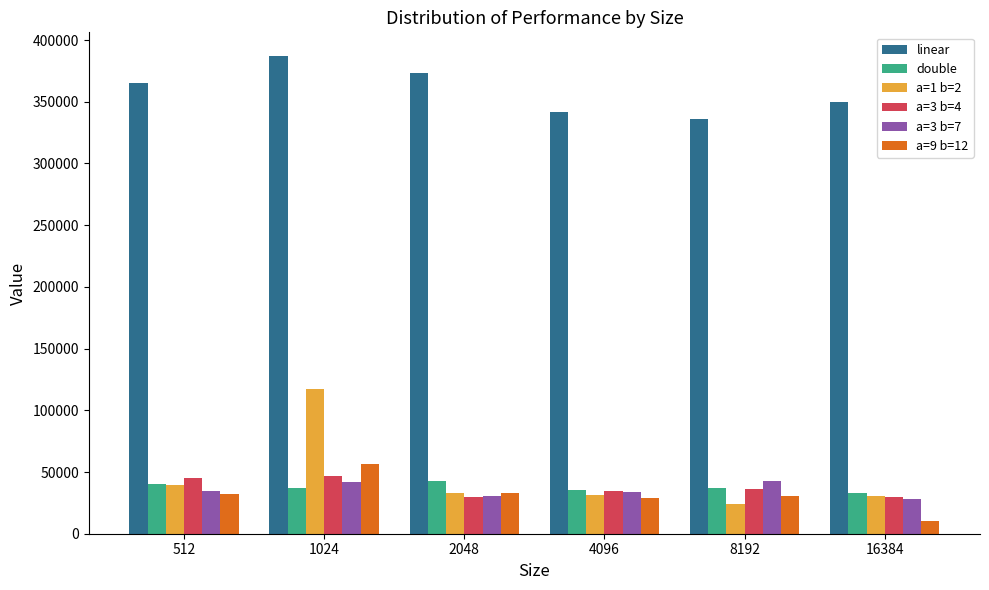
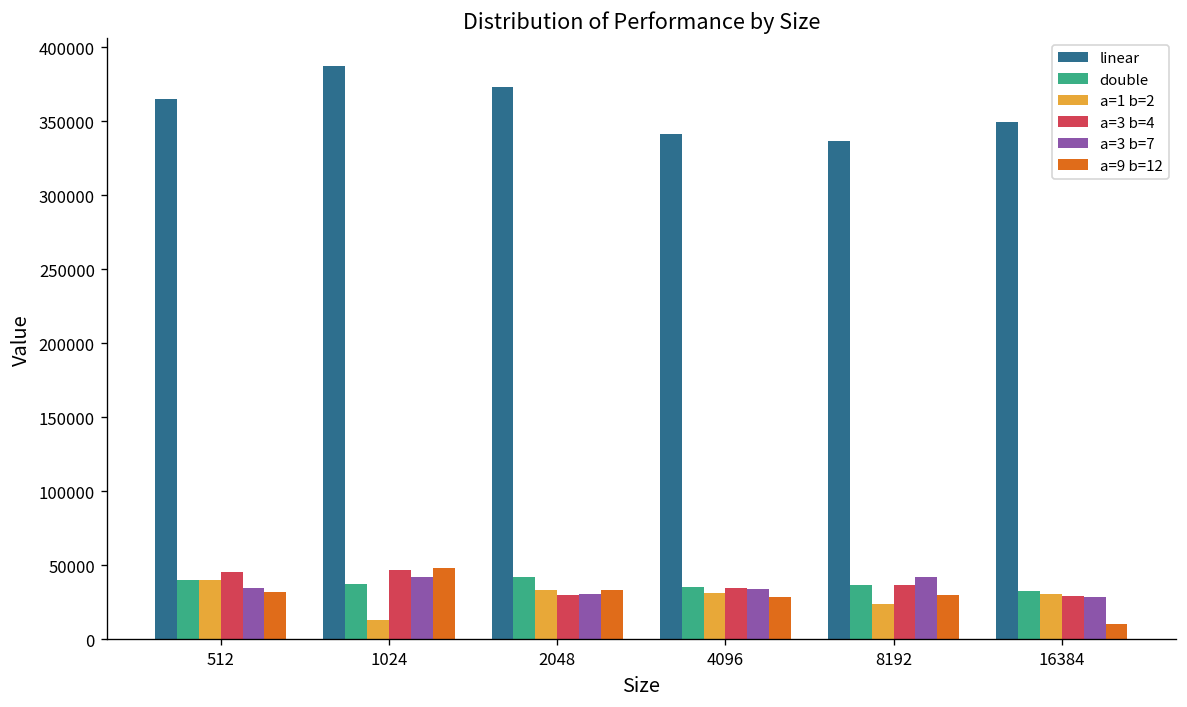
  {
    "linear": {
      "512": 365000,
      "1024": 387000,
      "2048": 373000,
      "4096": 341000,
      "8192": 336000,
      "16384": 350000
    },
    "double": {
      "512": 40000,
      "1024": 37000,
      "2048": 42000,
      "4096": 35000,
      "8192": 37000,
      "16384": 33000
    },
    "a=1 b=2": {
      "512": 40000,
-     "1024": 117000,
+     "1024": 13000,
      "2048": 33000,
      "4096": 31000,
      "8192": 24000,
      "16384": 31000
    },
    "a=3 b=4": {
      "512": 45000,
      "1024": 47000,
      "2048": 30000,
      "4096": 35000,
      "8192": 37000,
      "16384": 29000
    },
    "a=3 b=7": {
      "512": 34000,
      "1024": 42000,
      "2048": 30000,
      "4096": 34000,
      "8192": 42000,
      "16384": 28000
    },
    "a=9 b=12": {
      "512": 32000,
-     "1024": 56000,
+     "1024": 48000,
      "2048": 33000,
      "4096": 29000,
      "8192": 30000,
      "16384": 10000
    }
  }
